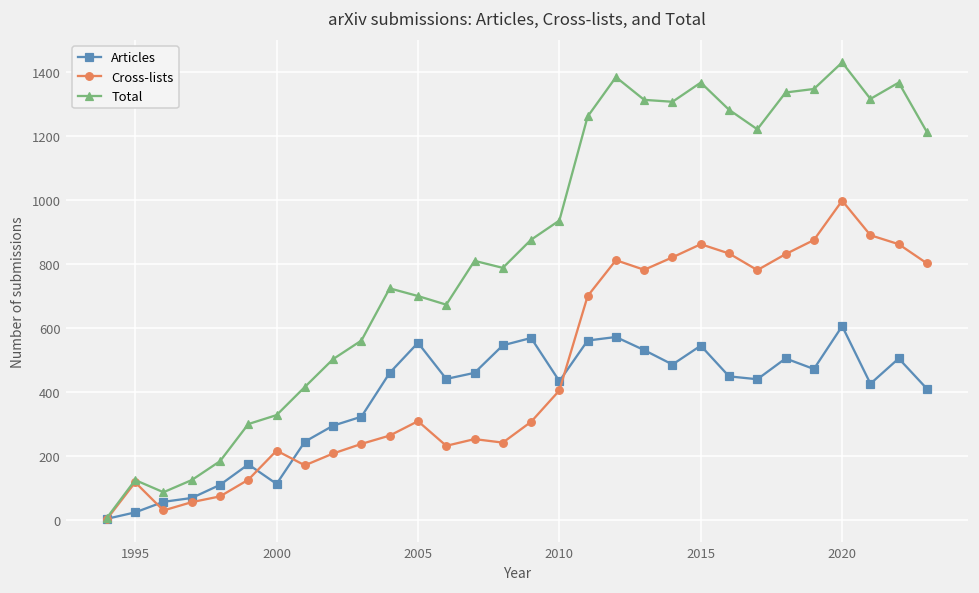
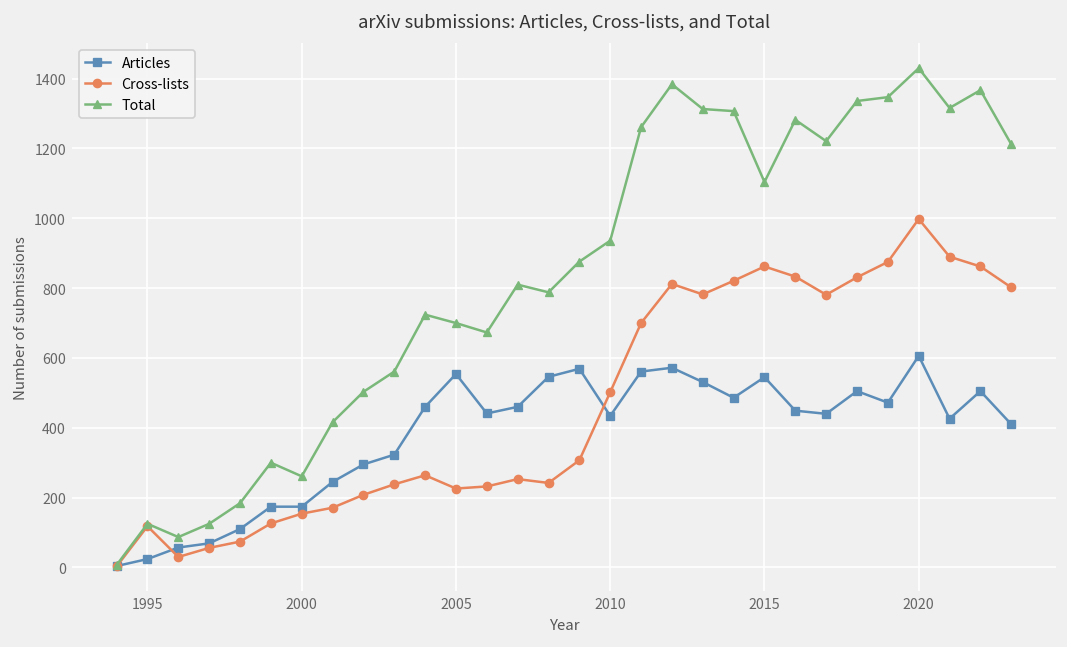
  {
    "Articles": {
      "1995": 20,
-     "2000": 110,
+     "2000": 170,
      "2005": 550,
      "2010": 430,
      "2015": 550,
      "2020": 610
    },
    "Cross-lists": {
-     "2000": 220,
-     "2005": 310,
-     "2010": 410,
+     "2000": 150,
+     "2005": 230,
+     "2010": 500,
      "2015": 860,
      "2020": 1000
    },
    "Total": {
-     "2000": 330,
+     "2000": 260,
      "2005": 700,
      "2010": 940,
-     "2015": 1370,
+     "2015": 1100,
      "2020": 1430
    }
  }
